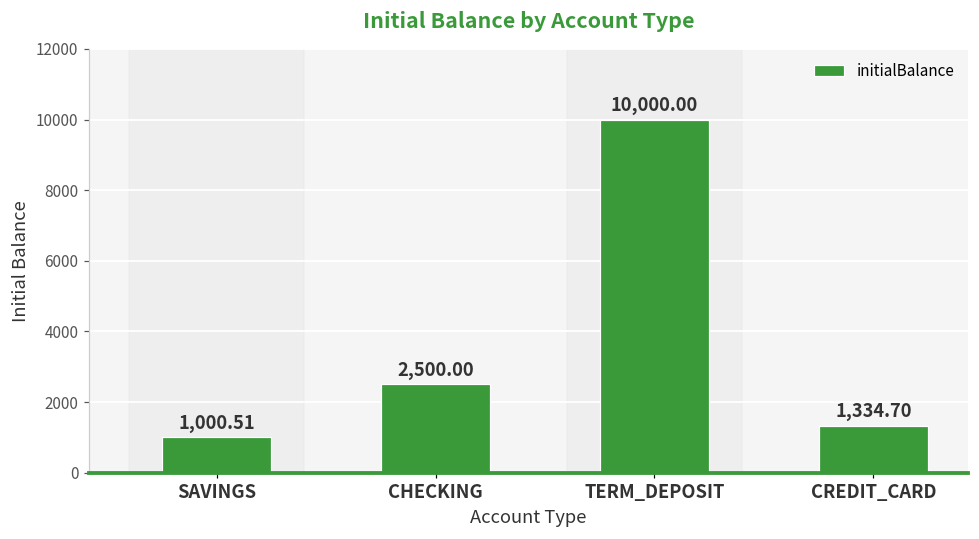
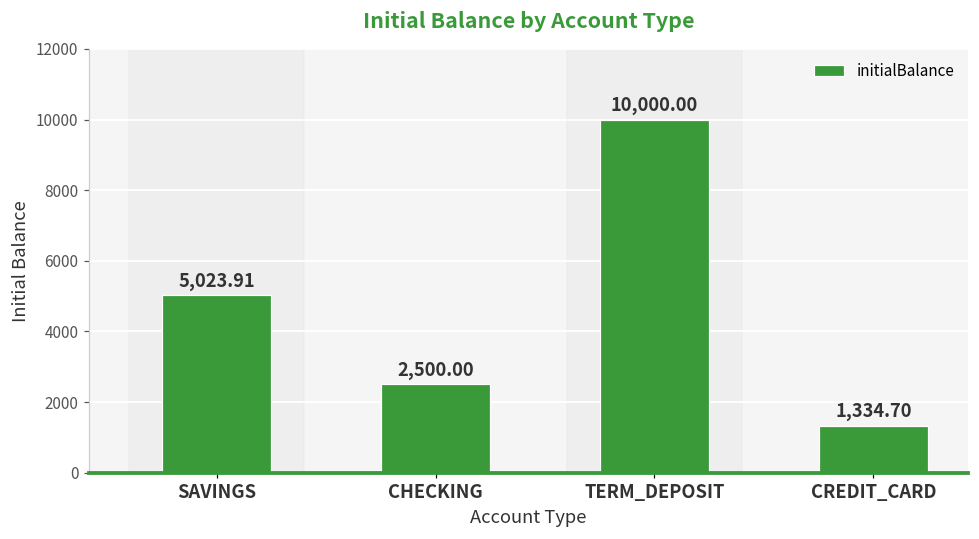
  {
-   "SAVINGS": "1,000.51",
+   "SAVINGS": "5,023.91",
    "CHECKING": "2,500.00",
    "TERM_DEPOSIT": "10,000.00",
    "CREDIT_CARD": "1,334.70"
  }
